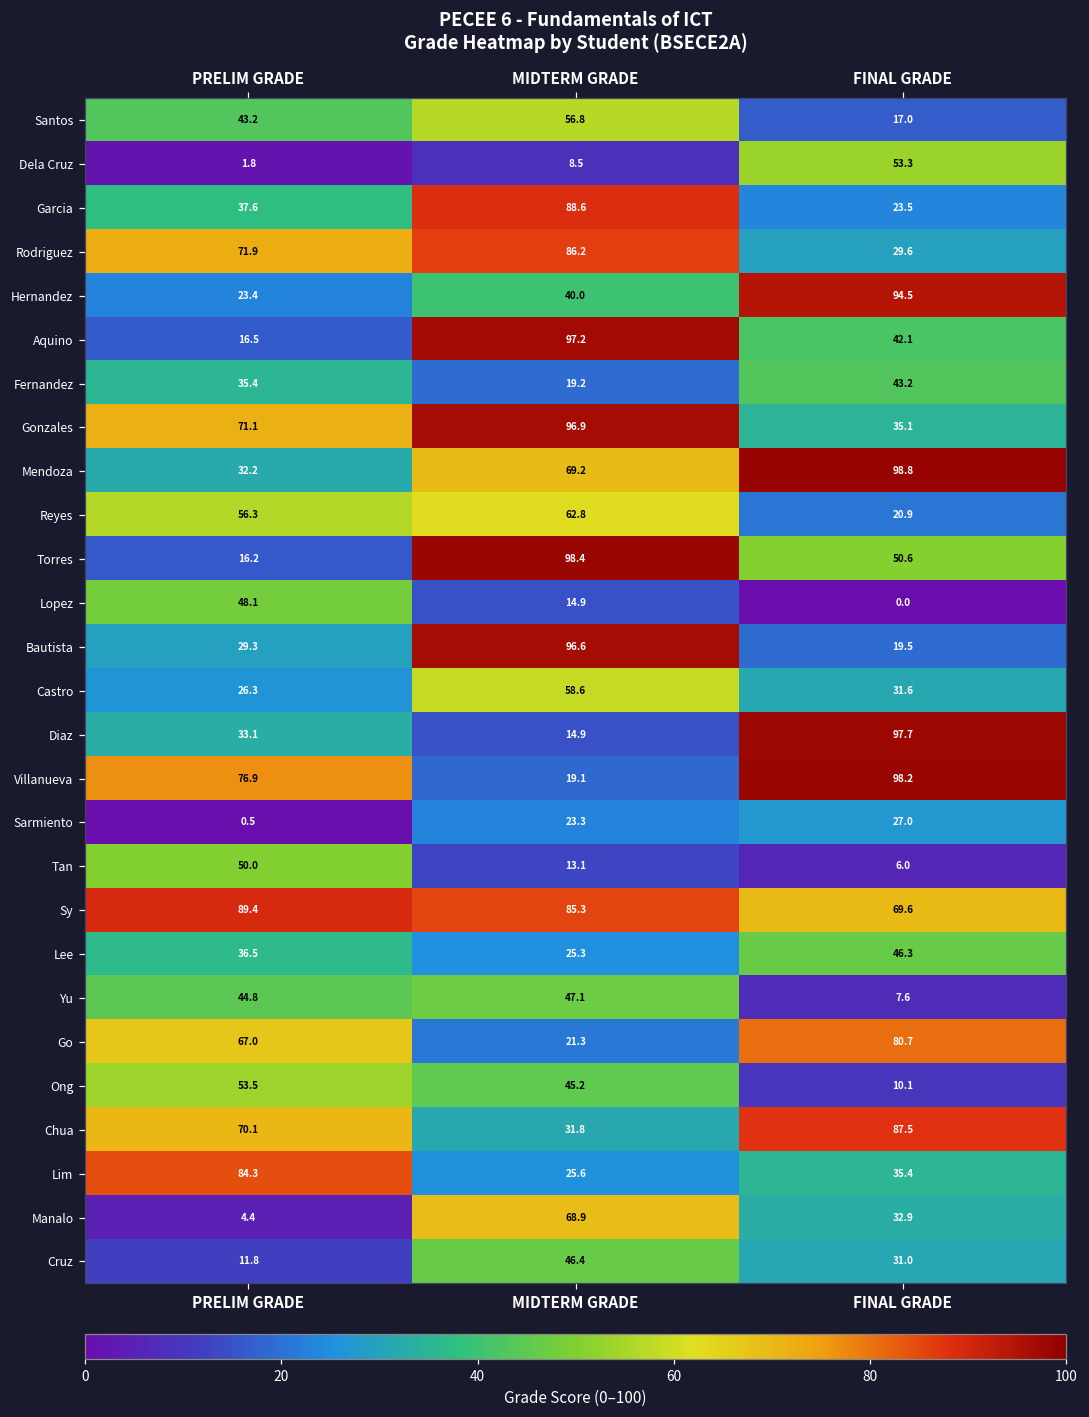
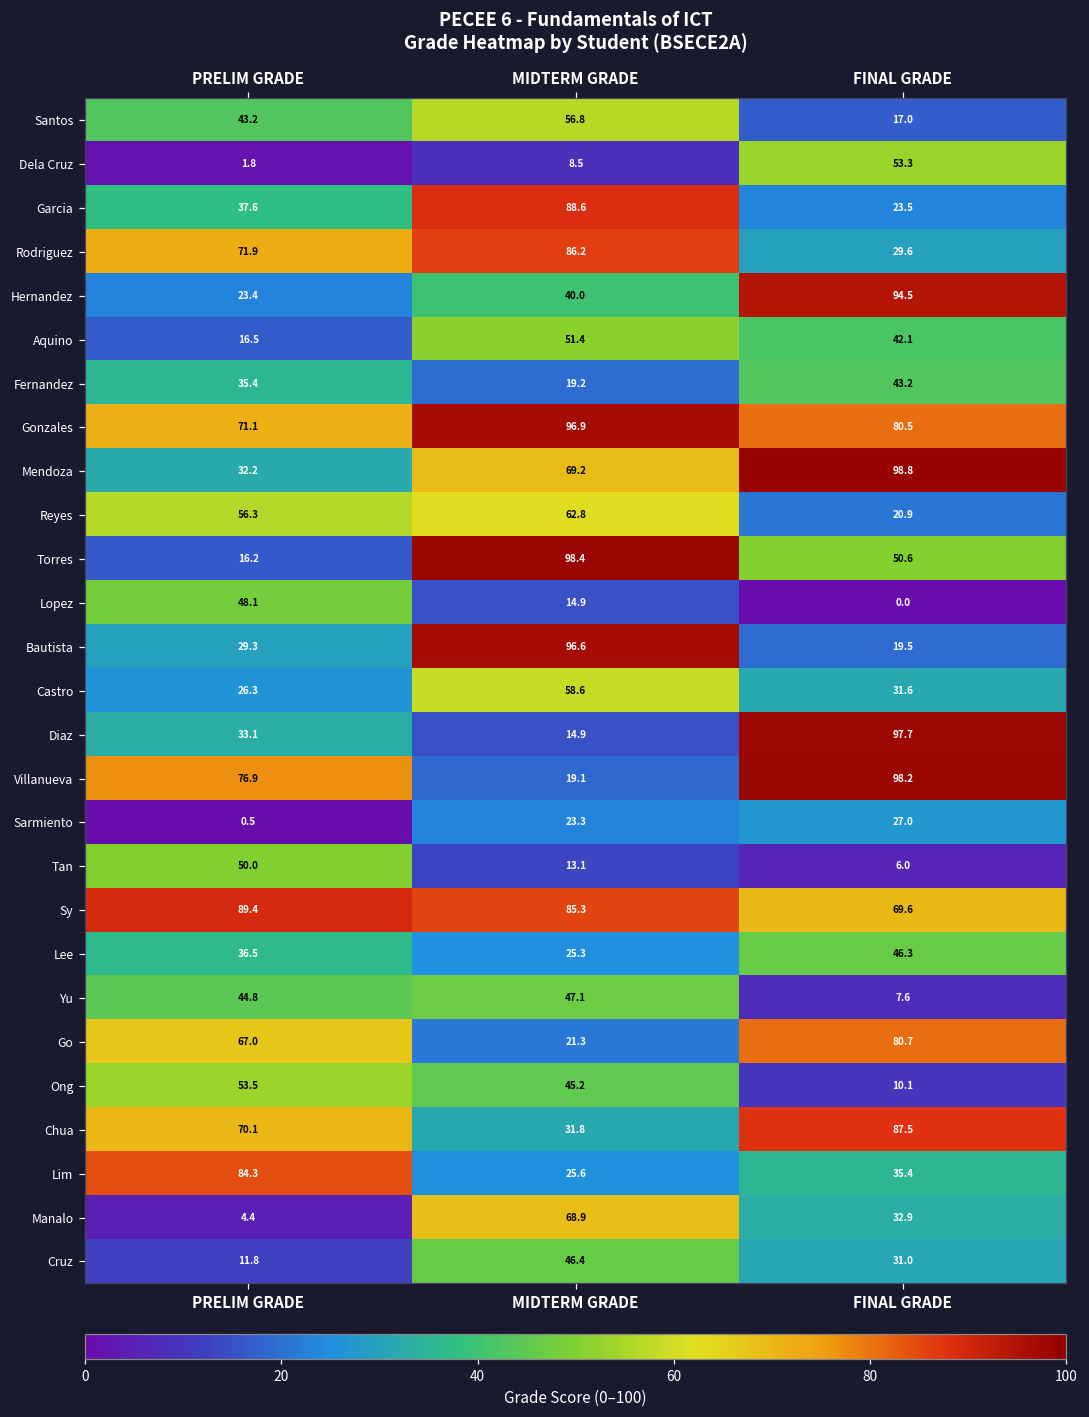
  {
    "Santos": {
      "PRELIM GRADE": 43.2,
      "MIDTERM GRADE": 56.8,
      "FINAL GRADE": 17.0
    },
    "Dela Cruz": {
      "PRELIM GRADE": 1.8,
      "MIDTERM GRADE": 8.5,
      "FINAL GRADE": 53.3
    },
    "Garcia": {
      "PRELIM GRADE": 37.6,
      "MIDTERM GRADE": 88.6,
      "FINAL GRADE": 23.5
    },
    "Rodriguez": {
      "PRELIM GRADE": 71.9,
      "MIDTERM GRADE": 86.2,
      "FINAL GRADE": 29.6
    },
    "Hernandez": {
      "PRELIM GRADE": 23.4,
      "MIDTERM GRADE": 40.0,
      "FINAL GRADE": 94.5
    },
    "Aquino": {
      "PRELIM GRADE": 16.5,
-     "MIDTERM GRADE": 97.2,
+     "MIDTERM GRADE": 51.4,
      "FINAL GRADE": 42.1
    },
    "Fernandez": {
      "PRELIM GRADE": 35.4,
      "MIDTERM GRADE": 19.2,
      "FINAL GRADE": 43.2
    },
    "Gonzales": {
      "PRELIM GRADE": 71.1,
      "MIDTERM GRADE": 96.9,
-     "FINAL GRADE": 35.1
+     "FINAL GRADE": 80.5
    },
    "Mendoza": {
      "PRELIM GRADE": 32.2,
      "MIDTERM GRADE": 69.2,
      "FINAL GRADE": 98.8
    },
    "Reyes": {
      "PRELIM GRADE": 56.3,
      "MIDTERM GRADE": 62.8,
      "FINAL GRADE": 20.9
    },
    "Torres": {
      "PRELIM GRADE": 16.2,
      "MIDTERM GRADE": 98.4,
      "FINAL GRADE": 50.6
    },
    "Lopez": {
      "PRELIM GRADE": 48.1,
      "MIDTERM GRADE": 14.9,
      "FINAL GRADE": 0.0
    },
    "Bautista": {
      "PRELIM GRADE": 29.3,
      "MIDTERM GRADE": 96.6,
      "FINAL GRADE": 19.5
    },
    "Castro": {
      "PRELIM GRADE": 26.3,
      "MIDTERM GRADE": 58.6,
      "FINAL GRADE": 31.6
    },
    "Diaz": {
      "PRELIM GRADE": 33.1,
      "MIDTERM GRADE": 14.9,
      "FINAL GRADE": 97.7
    },
    "Villanueva": {
      "PRELIM GRADE": 76.9,
      "MIDTERM GRADE": 19.1,
      "FINAL GRADE": 98.2
    },
    "Sarmiento": {
      "PRELIM GRADE": 0.5,
      "MIDTERM GRADE": 23.3,
      "FINAL GRADE": 27.0
    },
    "Tan": {
      "PRELIM GRADE": 50.0,
      "MIDTERM GRADE": 13.1,
      "FINAL GRADE": 6.0
    },
    "Sy": {
      "PRELIM GRADE": 89.4,
      "MIDTERM GRADE": 85.3,
      "FINAL GRADE": 69.6
    },
    "Lee": {
      "PRELIM GRADE": 36.5,
      "MIDTERM GRADE": 25.3,
      "FINAL GRADE": 46.3
    },
    "Yu": {
      "PRELIM GRADE": 44.8,
      "MIDTERM GRADE": 47.1,
      "FINAL GRADE": 7.6
    },
    "Go": {
      "PRELIM GRADE": 67.0,
      "MIDTERM GRADE": 21.3,
      "FINAL GRADE": 80.7
    },
    "Ong": {
      "PRELIM GRADE": 53.5,
      "MIDTERM GRADE": 45.2,
      "FINAL GRADE": 10.1
    },
    "Chua": {
      "PRELIM GRADE": 70.1,
      "MIDTERM GRADE": 31.8,
      "FINAL GRADE": 87.5
    },
    "Lim": {
      "PRELIM GRADE": 84.3,
      "MIDTERM GRADE": 25.6,
      "FINAL GRADE": 35.4
    },
    "Manalo": {
      "PRELIM GRADE": 4.4,
      "MIDTERM GRADE": 68.9,
      "FINAL GRADE": 32.9
    },
    "Cruz": {
      "PRELIM GRADE": 11.8,
      "MIDTERM GRADE": 46.4,
      "FINAL GRADE": 31.0
    }
  }
